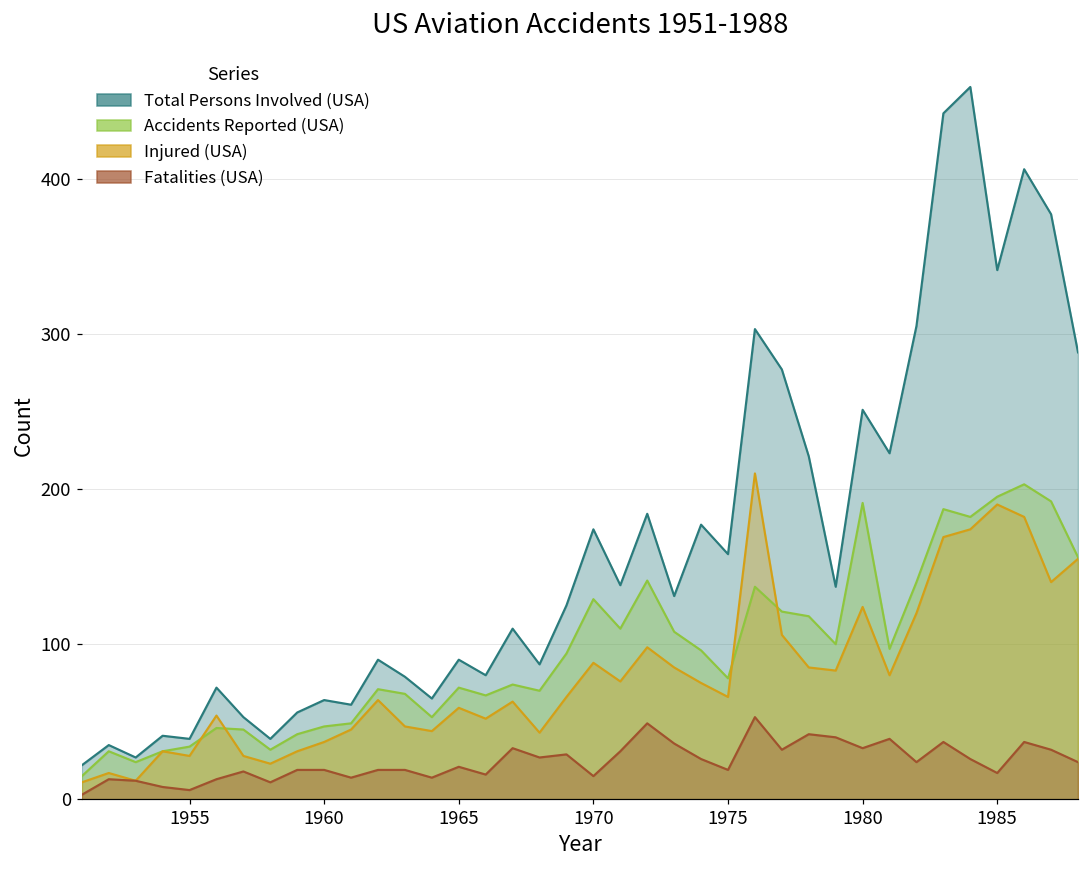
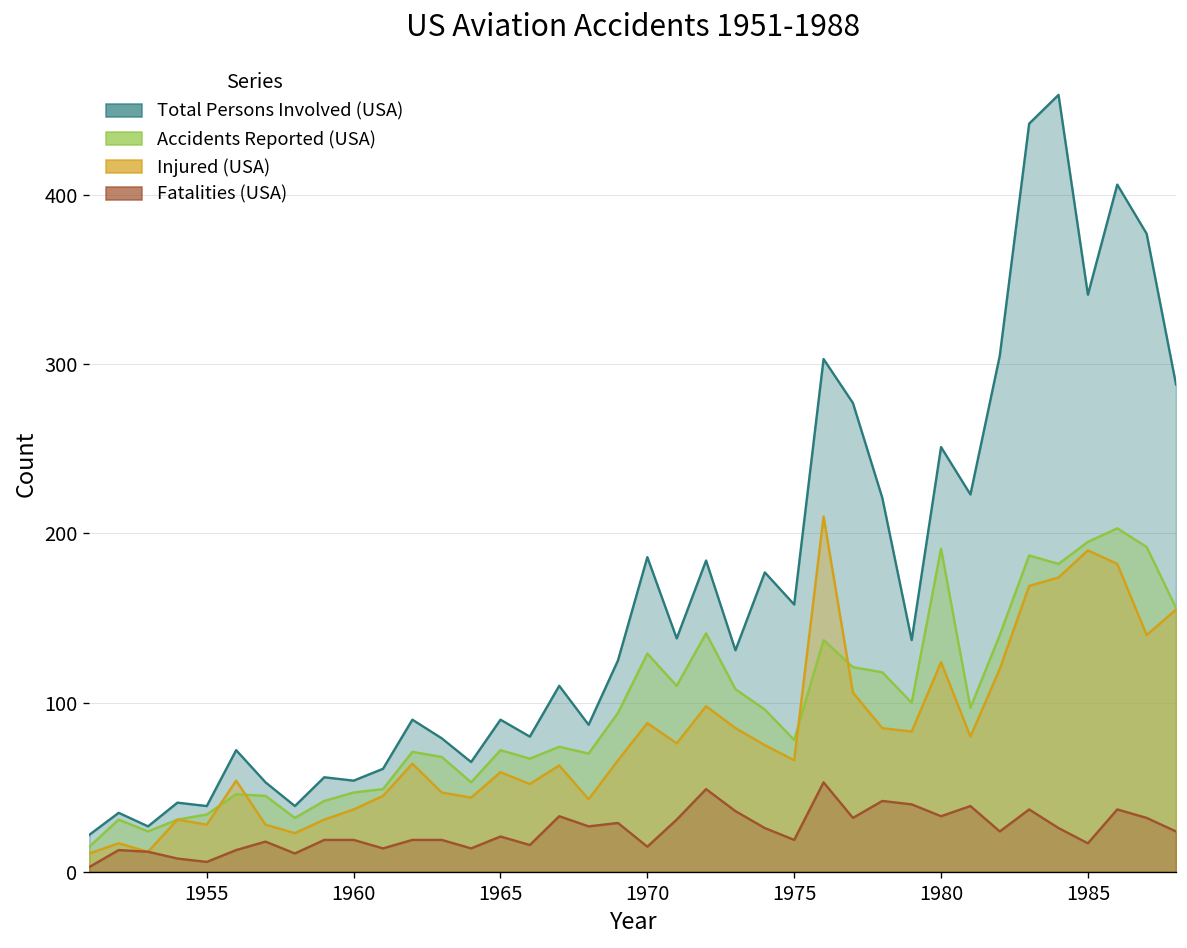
  {
    "Total Persons Involved (USA)": {
      "1955": 39,
-     "1960": 64,
+     "1960": 54,
      "1965": 90,
-     "1970": 174,
+     "1970": 186,
      "1975": 158,
      "1980": 251,
      "1985": 341
    }
  }
